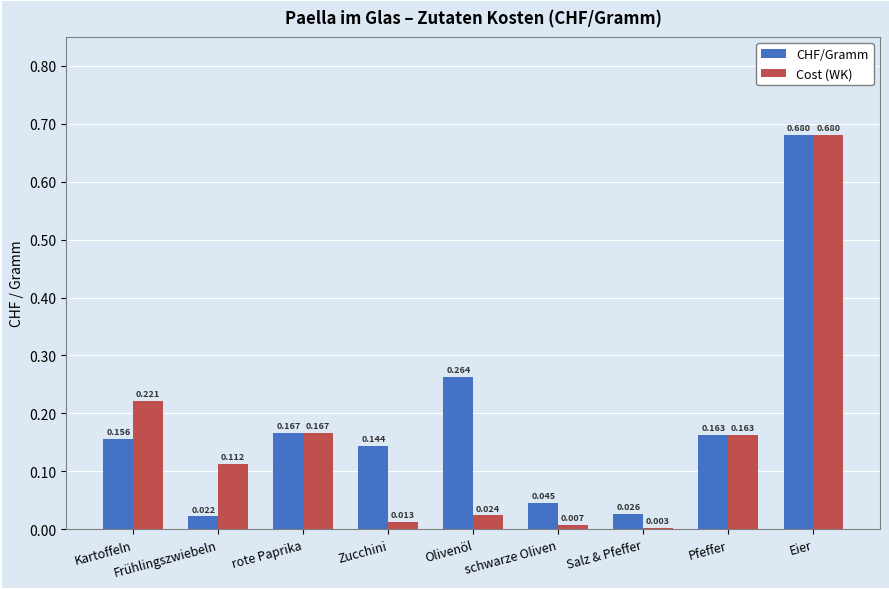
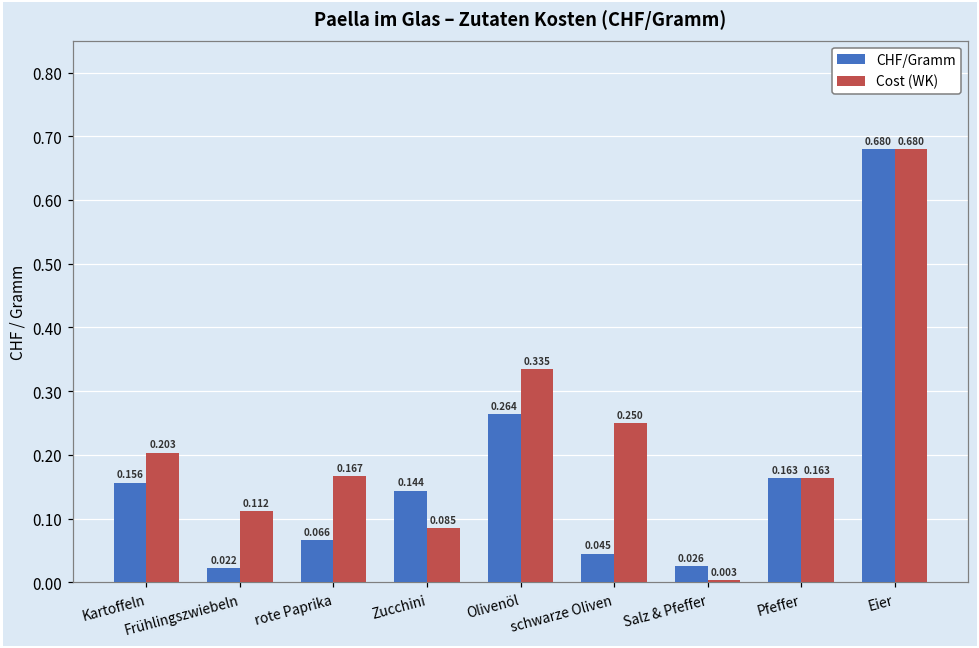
  {
    "CHF/Gramm": {
      "Kartoffeln": 0.156,
      "Frühlingszwiebeln": 0.022,
-     "rote Paprika": 0.167,
+     "rote Paprika": 0.066,
      "Zucchini": 0.144,
      "Olivenöl": 0.264,
      "schwarze Oliven": 0.045,
      "Salz & Pfeffer": 0.026,
      "Pfeffer": 0.163,
      "Eier": 0.680
    },
    "Cost (WK)": {
-     "Kartoffeln": 0.221,
+     "Kartoffeln": 0.203,
      "Frühlingszwiebeln": 0.112,
      "rote Paprika": 0.167,
-     "Zucchini": 0.013,
-     "Olivenöl": 0.024,
-     "schwarze Oliven": 0.007,
+     "Zucchini": 0.085,
+     "Olivenöl": 0.335,
+     "schwarze Oliven": 0.250,
      "Salz & Pfeffer": 0.003,
      "Pfeffer": 0.163,
      "Eier": 0.680
    }
  }
